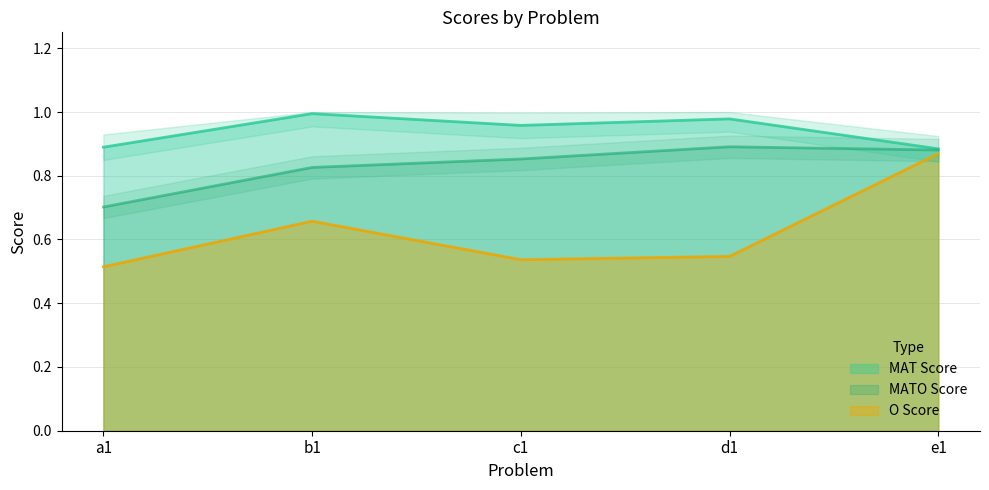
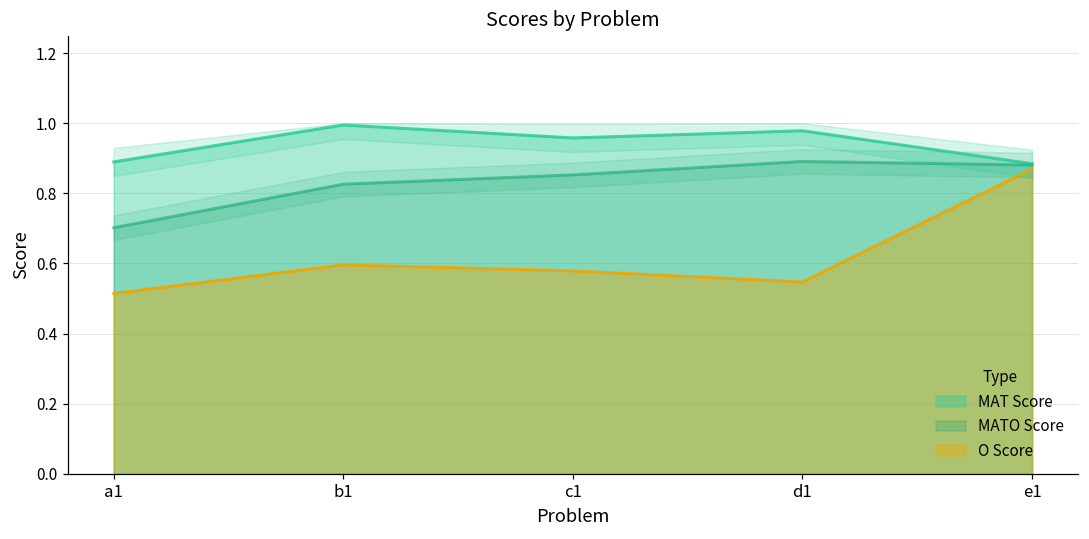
  {
    "O Score": {
      "a1": 0.51,
-     "b1": 0.66,
-     "c1": 0.54,
+     "b1": 0.60,
+     "c1": 0.58,
      "d1": 0.55,
      "e1": 0.87
    }
  }
